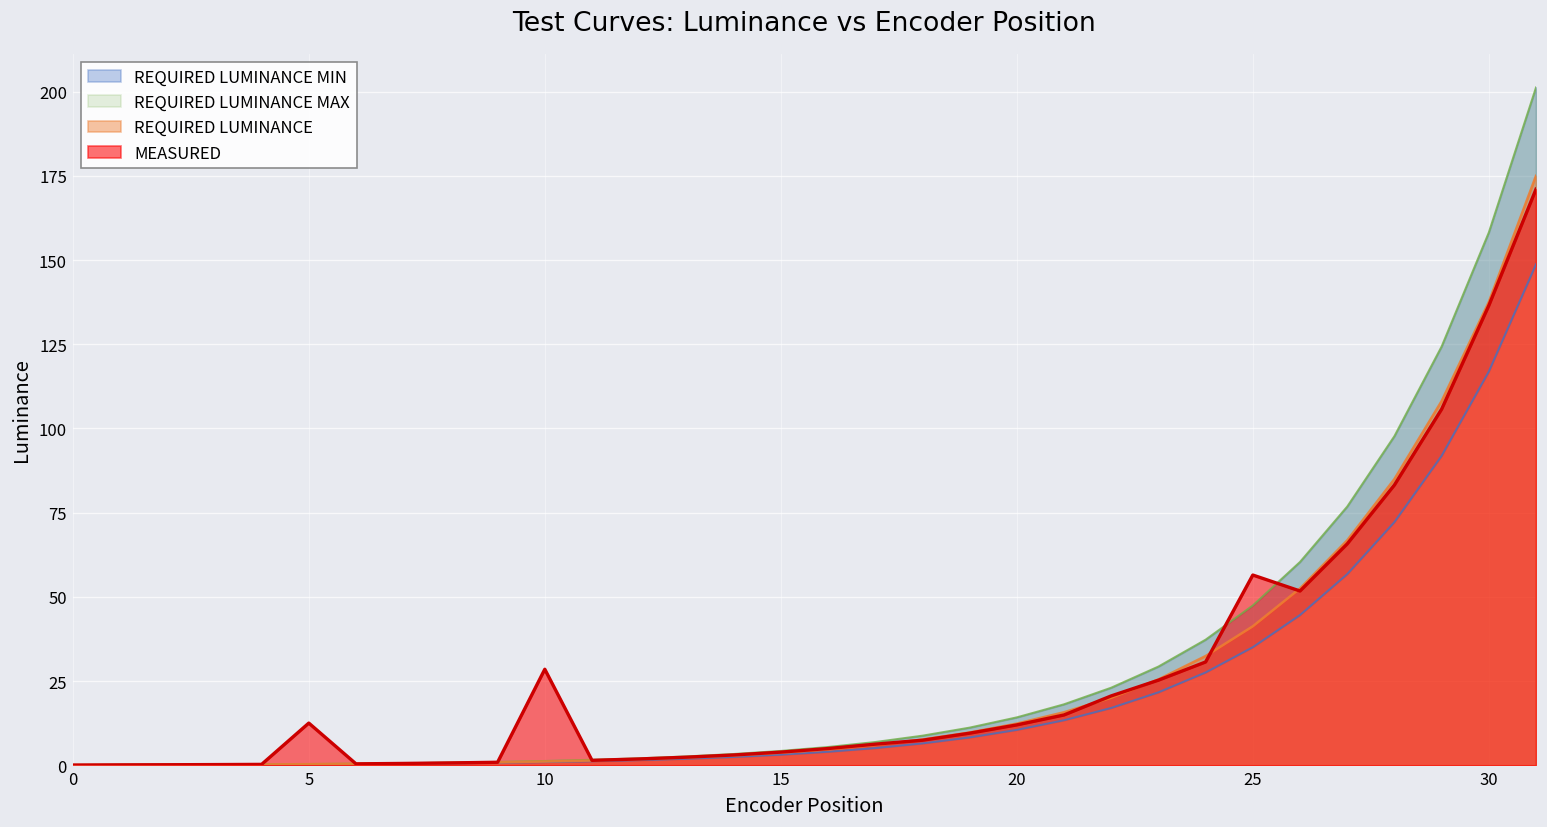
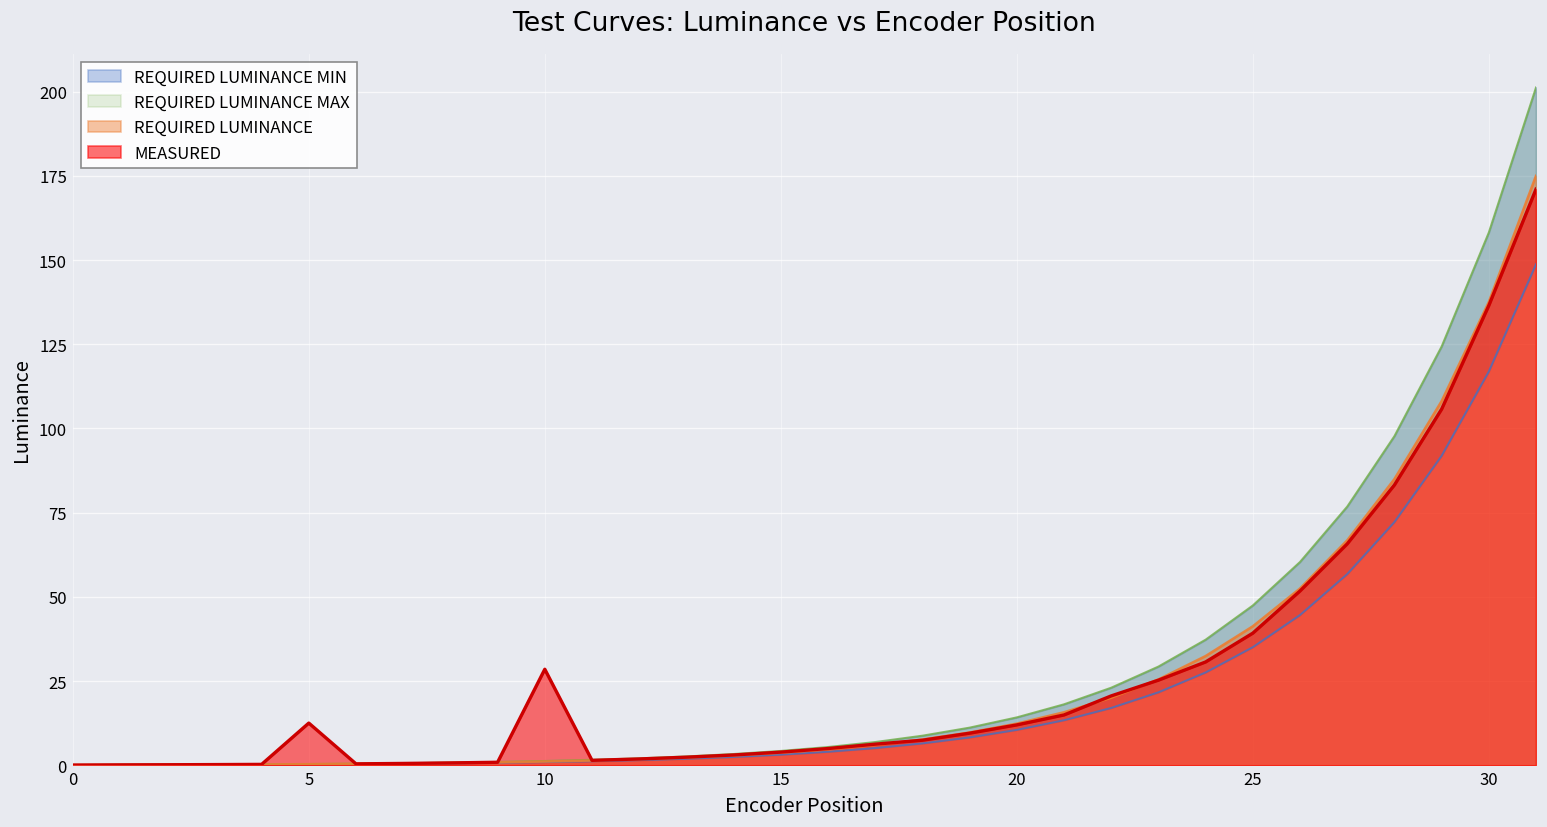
  {
    "REQUIRED LUMINANCE MAX": {
      "20": 14,
      "25": 47,
      "30": 158
    },
    "REQUIRED LUMINANCE": {
      "25": 41,
      "30": 138
    },
    "MEASURED": {
      "5": 13,
      "10": 29,
-     "25": 56,
+     "25": 39,
      "30": 136
    }
  }
